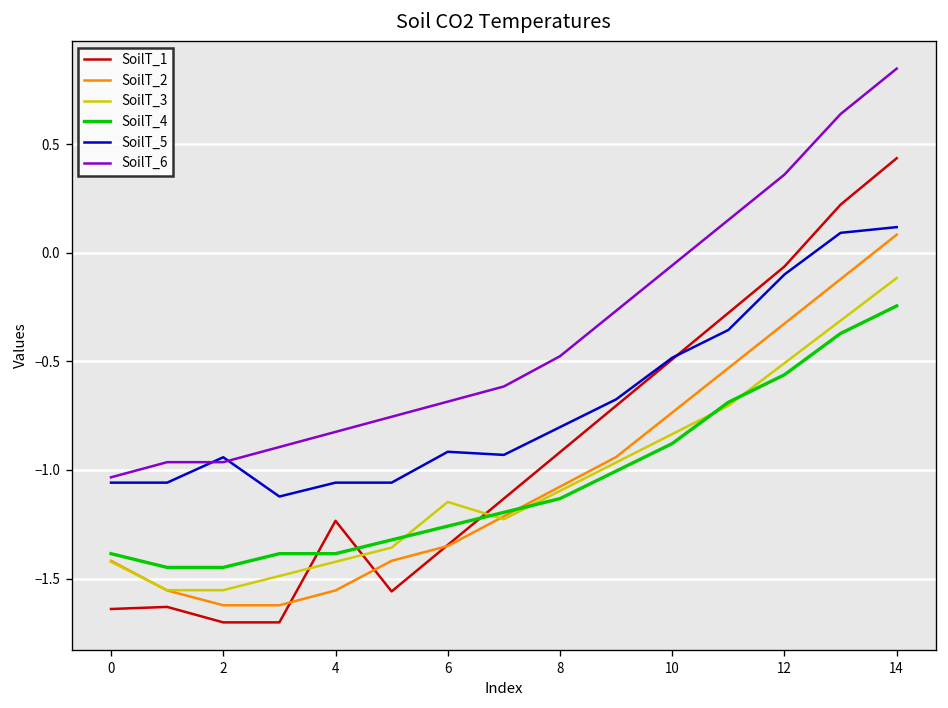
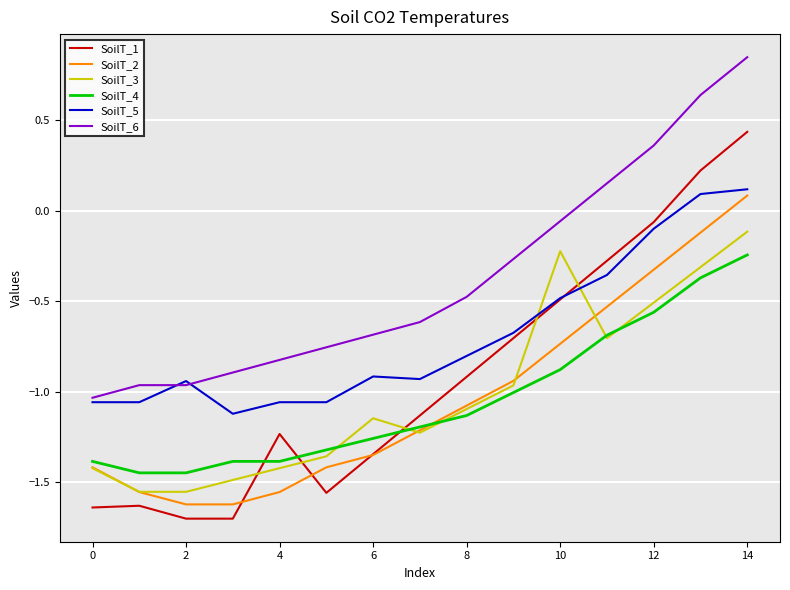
  {
    "SoilT_1": {
      "0": -1.64,
      "2": -1.70,
      "4": -1.23,
      "8": -0.92,
      "12": -0.06,
      "14": 0.43
    },
    "SoilT_2": {
      "2": -1.62,
      "4": -1.55,
      "8": -1.08,
      "10": -0.74,
      "12": -0.33,
      "14": 0.08
    },
    "SoilT_3": {
      "2": -1.55,
      "4": -1.42,
      "6": -1.15,
      "8": -1.10,
-     "10": -0.83,
+     "10": -0.22,
      "12": -0.51,
      "14": -0.12
    },
    "SoilT_4": {
      "0": -1.39,
      "2": -1.45,
      "4": -1.39,
      "6": -1.26,
      "8": -1.13,
      "10": -0.88,
      "12": -0.56,
      "14": -0.24
    },
    "SoilT_5": {
      "0": -1.06,
      "2": -0.94,
      "4": -1.06,
      "6": -0.92,
      "8": -0.80,
      "12": -0.10,
      "14": 0.12
    },
    "SoilT_6": {
      "0": -1.03,
      "2": -0.96,
      "4": -0.82,
      "6": -0.69,
      "8": -0.48,
      "10": -0.06,
      "12": 0.36,
      "14": 0.85
    }
  }
